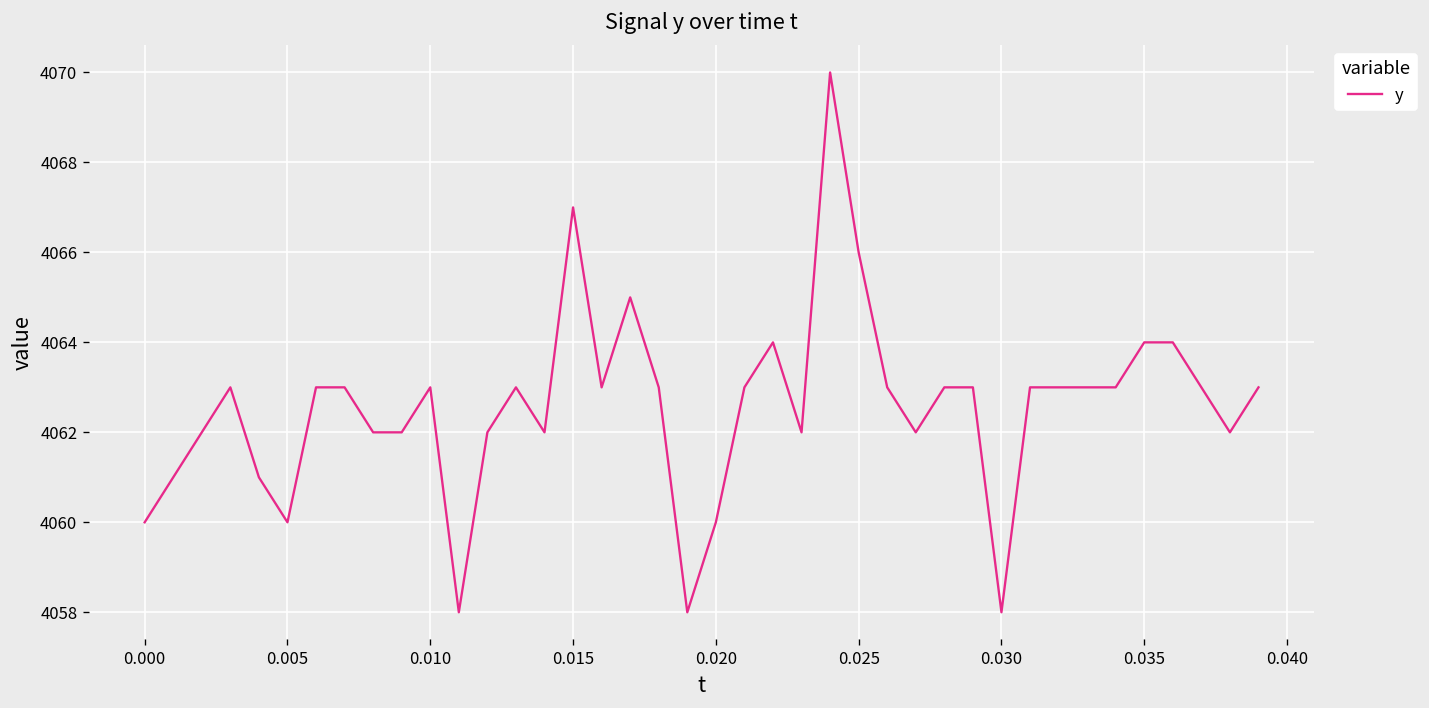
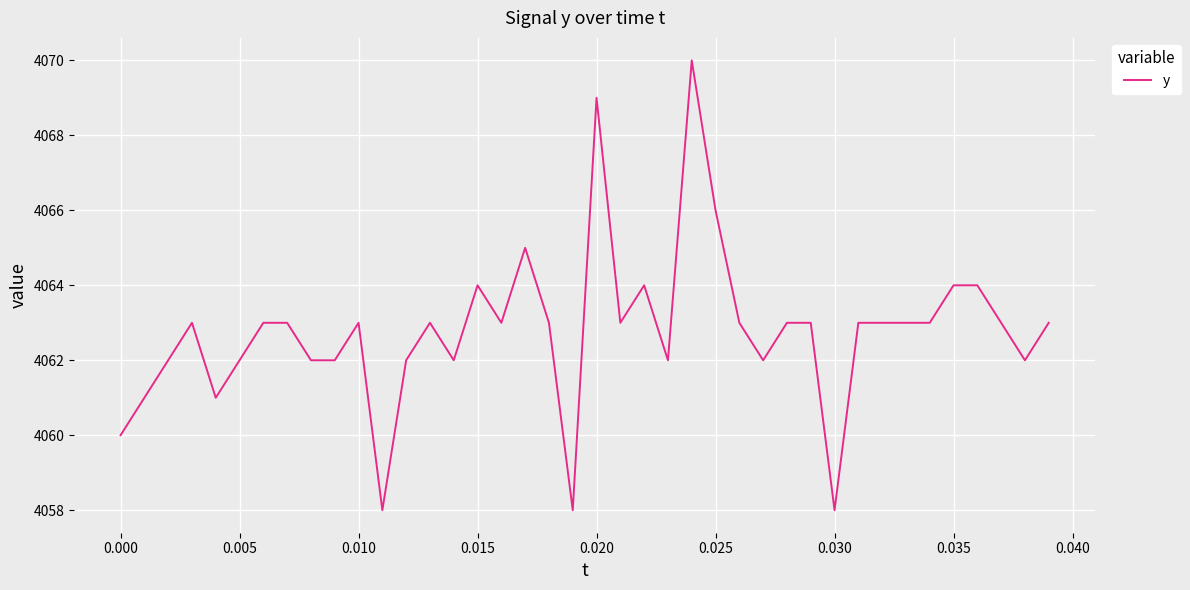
  {
    "0.000": 4060,
-   "0.005": 4060,
+   "0.005": 4062,
    "0.010": 4063,
-   "0.015": 4067,
-   "0.020": 4060,
+   "0.015": 4064,
+   "0.020": 4069,
    "0.025": 4066,
    "0.030": 4058,
    "0.035": 4064
  }
